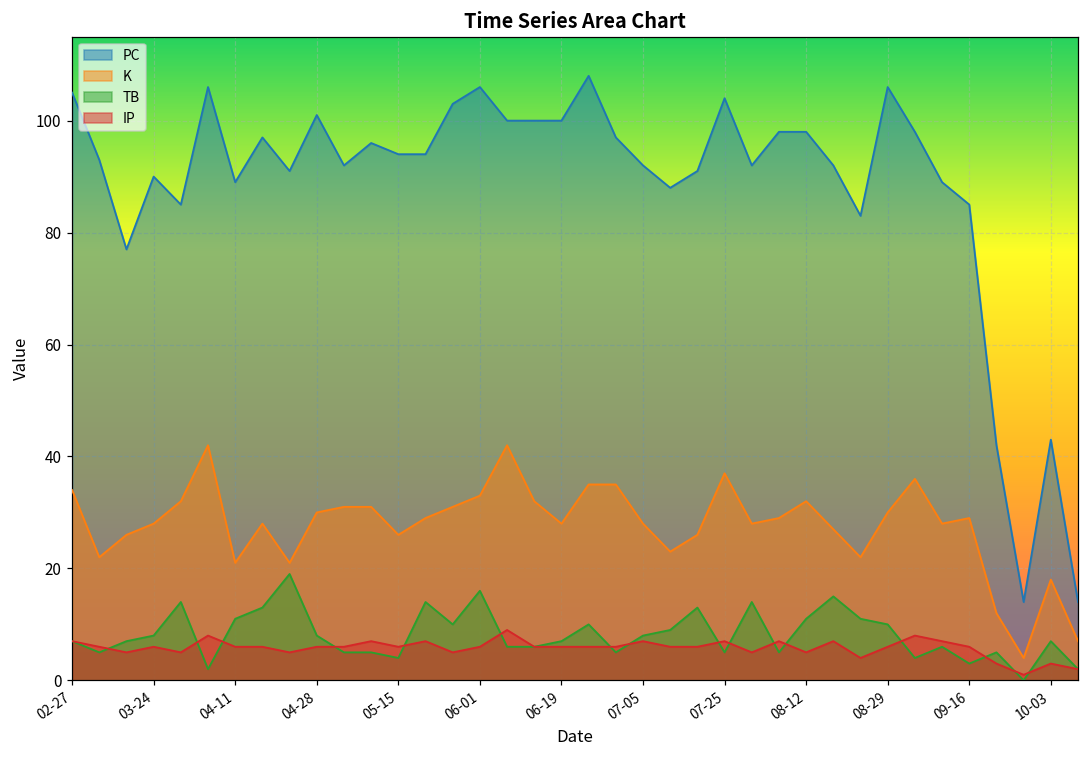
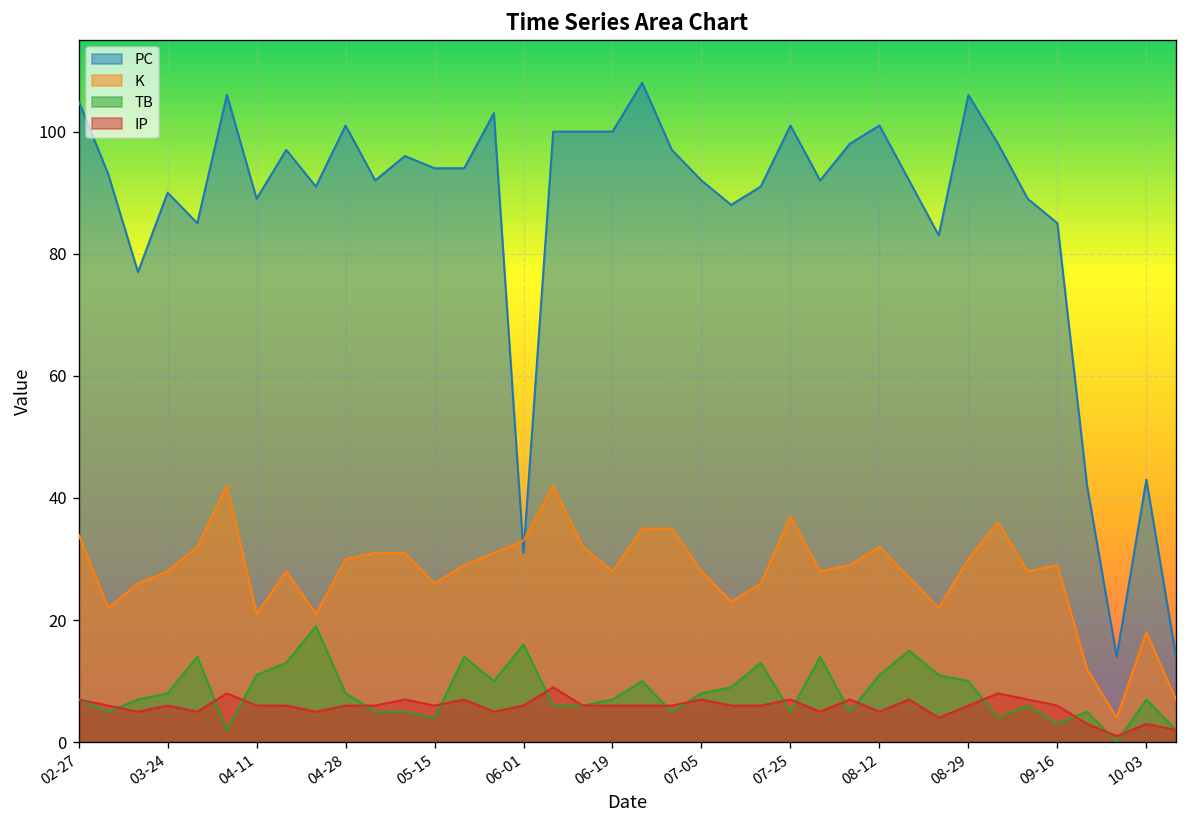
  {
    "PC": {
      "02-27": 105,
      "03-24": 90,
      "04-11": 89,
      "04-28": 101,
      "05-15": 94,
-     "06-01": 106,
+     "06-01": 31,
      "06-19": 100,
      "07-05": 92,
-     "07-25": 104,
-     "08-12": 98,
+     "07-25": 101,
+     "08-12": 101,
      "08-29": 106,
      "09-16": 85,
      "10-03": 43
    },
    "K": {
      "02-27": 34,
      "03-24": 28,
      "04-11": 21,
      "04-28": 30,
      "05-15": 26,
      "06-01": 33,
      "06-19": 28,
      "07-05": 28,
      "07-25": 37,
      "08-12": 32,
      "08-29": 30,
      "09-16": 29,
      "10-03": 18
    },
    "TB": {
      "03-24": 8,
      "04-11": 11,
      "04-28": 8,
      "05-15": 4,
      "06-01": 16,
      "06-19": 7,
      "07-05": 8,
      "07-25": 5,
      "08-12": 11,
      "08-29": 10,
      "09-16": 3,
      "10-03": 7
    },
    "IP": {
      "03-24": 6,
      "04-11": 6,
      "04-28": 6,
      "05-15": 6,
      "06-01": 6,
      "06-19": 6,
      "07-05": 7,
      "07-25": 7,
      "08-12": 5,
      "08-29": 6,
      "09-16": 6,
      "10-03": 3
    }
  }
